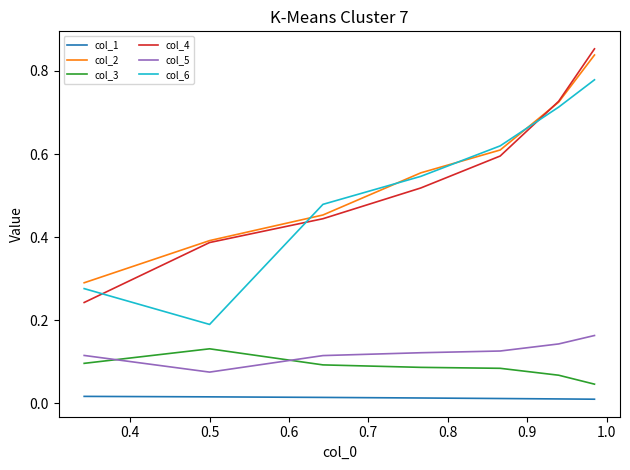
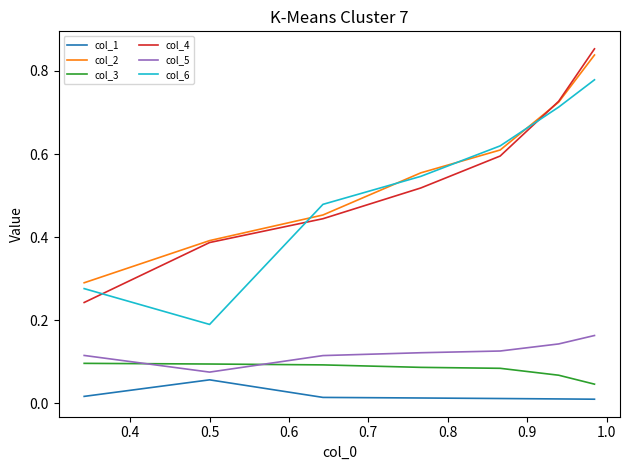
  {
    "col_1": {
-     "0.5": 0.02
+     "0.5": 0.06
    },
    "col_3": {
-     "0.5": 0.13
+     "0.5": 0.09
    },
    "col_5": {
      "0.5": 0.07
    },
    "col_6": {
      "0.5": 0.19
    }
  }
